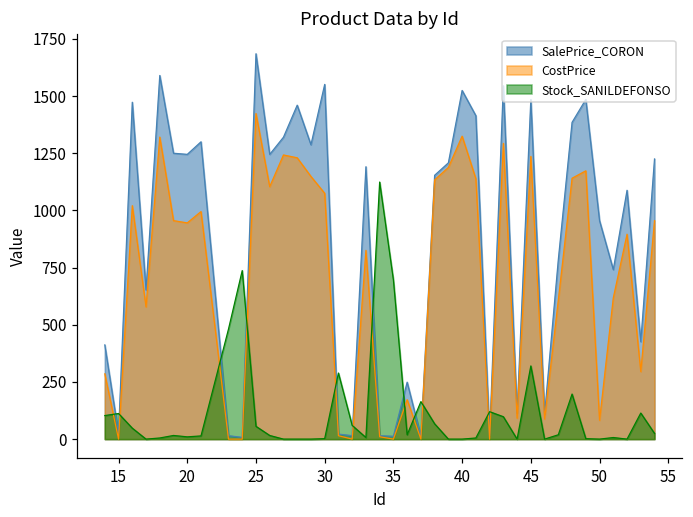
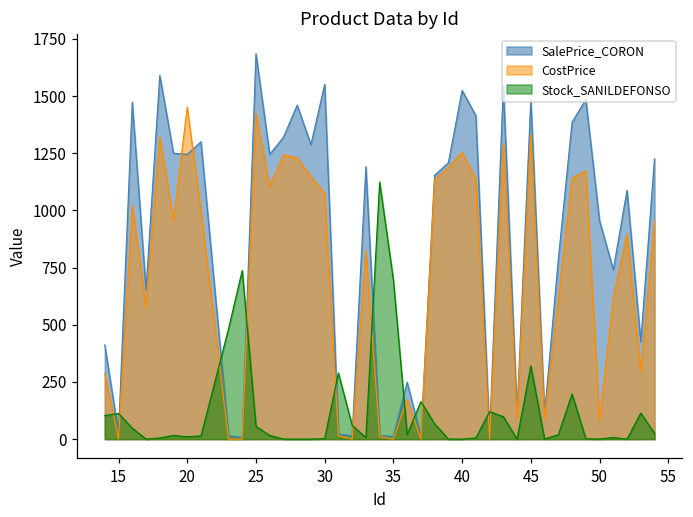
  {
    "SalePrice_CORON": {
      "15": 30,
      "20": 1250,
      "25": 1690,
      "30": 1550,
      "35": 10,
      "40": 1520,
      "45": 1490,
      "50": 960
    },
    "CostPrice": {
      "15": 0,
-     "20": 950,
+     "20": 1450,
      "25": 1420,
      "30": 1070,
      "35": 0,
-     "40": 1320,
-     "45": 1240,
+     "40": 1250,
+     "45": 1330,
      "50": 80
    },
    "Stock_SANILDEFONSO": {
      "15": 110,
      "20": 10,
      "25": 60,
      "30": 0,
      "35": 700,
      "40": 0,
      "45": 320,
      "50": 0
    }
  }
